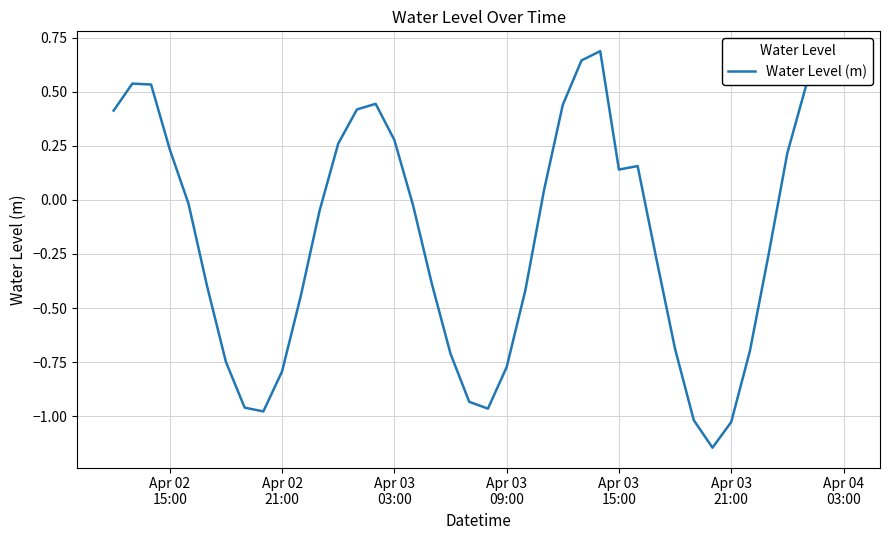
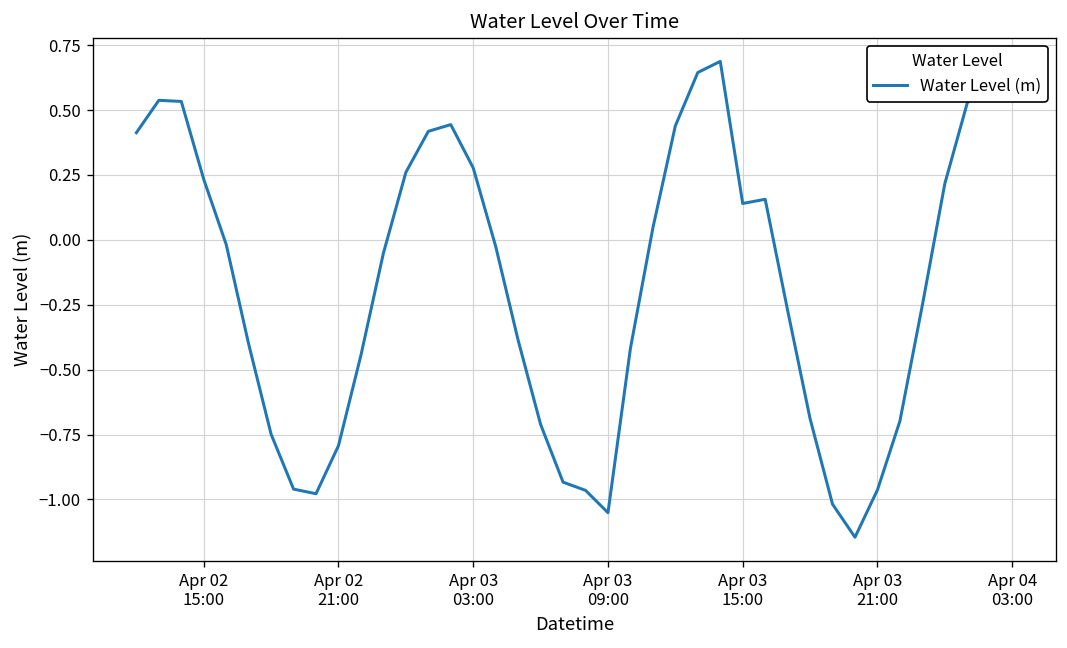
  {
    "Apr 02 15:00": 0.23,
    "Apr 02 21:00": -0.79,
    "Apr 03 03:00": 0.28,
-   "Apr 03 09:00": -0.77,
+   "Apr 03 09:00": -1.05,
    "Apr 03 15:00": 0.14,
-   "Apr 03 21:00": -1.03
+   "Apr 03 21:00": -0.96
  }
